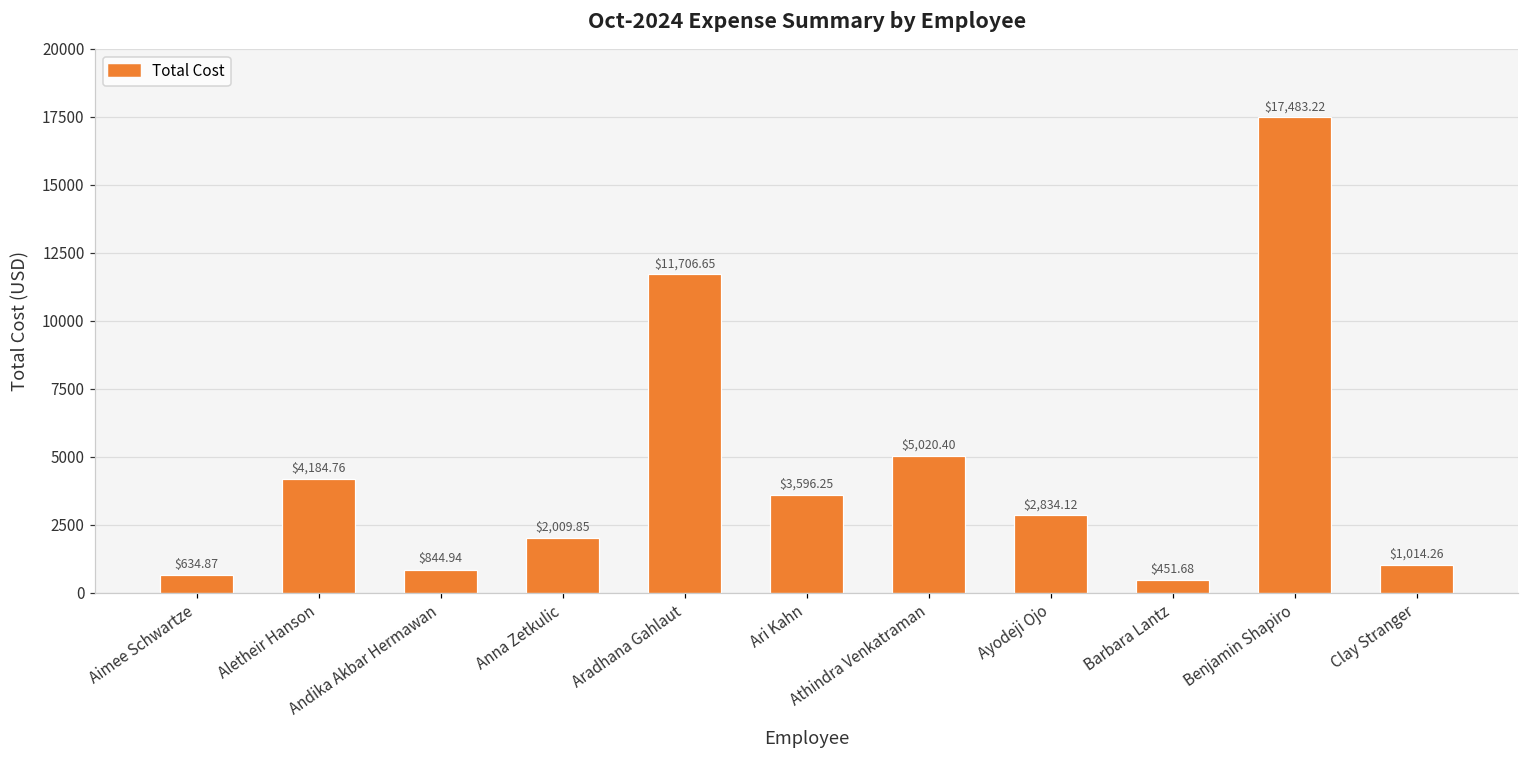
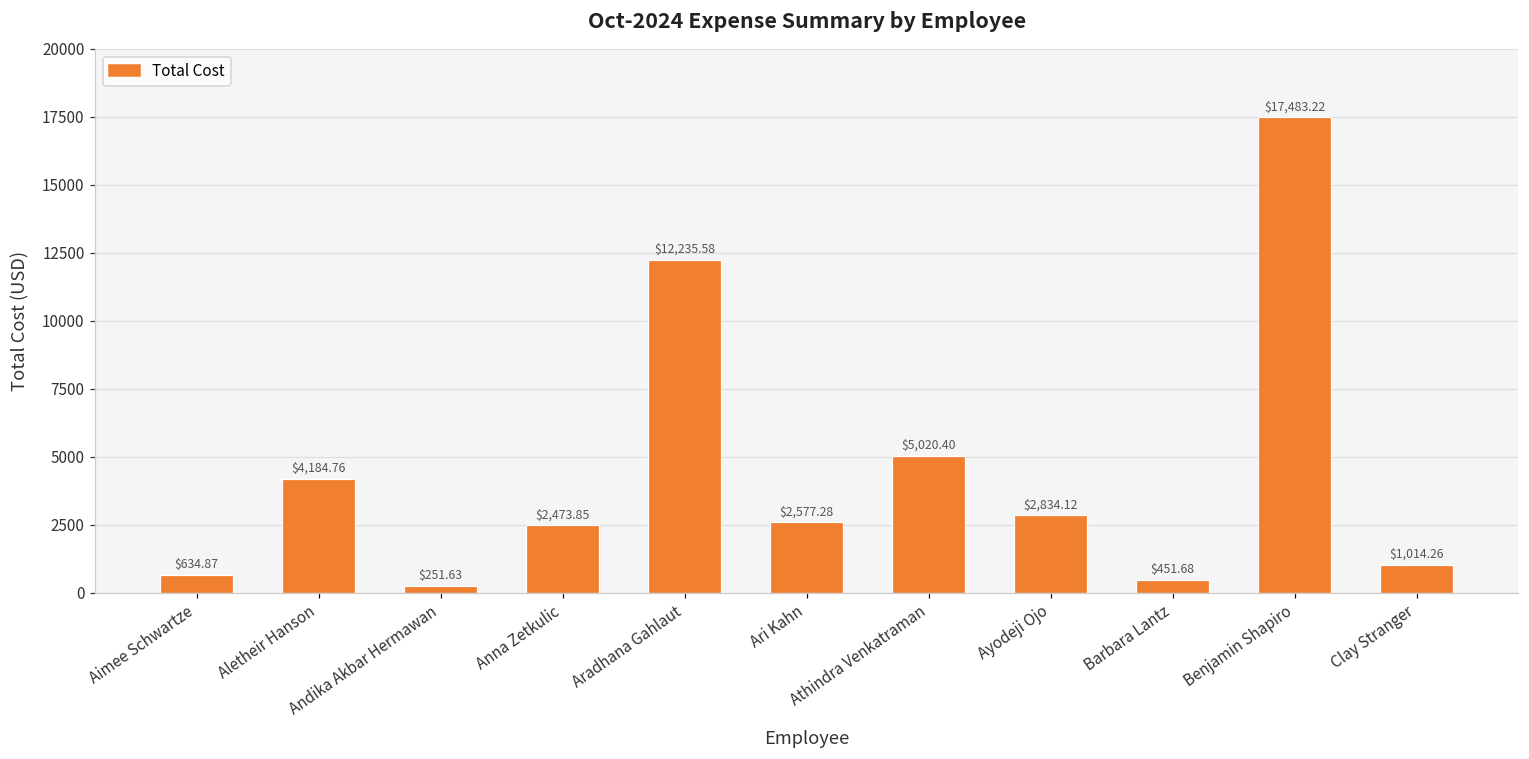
  {
    "Aimee Schwartze": "$634.87",
    "Aletheir Hanson": "$4,184.76",
-   "Andika Akbar Hermawan": "$844.94",
-   "Anna Zetkulic": "$2,009.85",
-   "Aradhana Gahlaut": "$11,706.65",
-   "Ari Kahn": "$3,596.25",
+   "Andika Akbar Hermawan": "$251.63",
+   "Anna Zetkulic": "$2,473.85",
+   "Aradhana Gahlaut": "$12,235.58",
+   "Ari Kahn": "$2,577.28",
    "Athindra Venkatraman": "$5,020.40",
    "Ayodeji Ojo": "$2,834.12",
    "Barbara Lantz": "$451.68",
    "Benjamin Shapiro": "$17,483.22",
    "Clay Stranger": "$1,014.26"
  }
